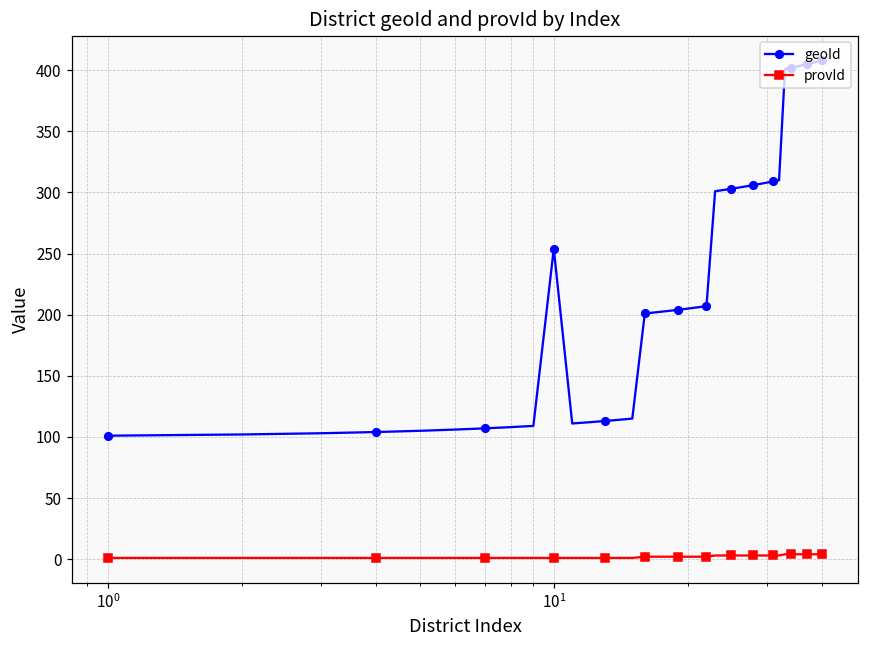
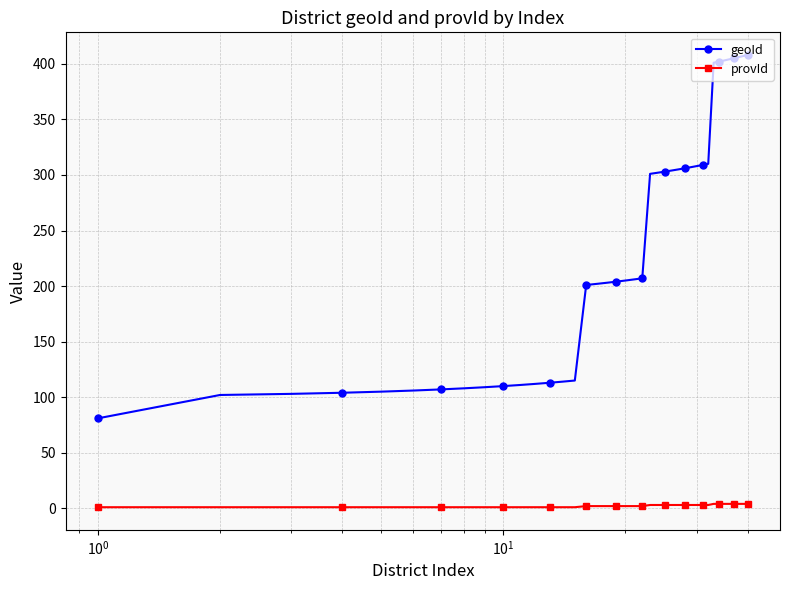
  {
    "geoId": {
-     "10^0": 101,
-     "10^1": 254
+     "10^0": 81,
+     "10^1": 110
    },
    "provId": {
      "10^0": 1,
      "10^1": 1
    }
  }
